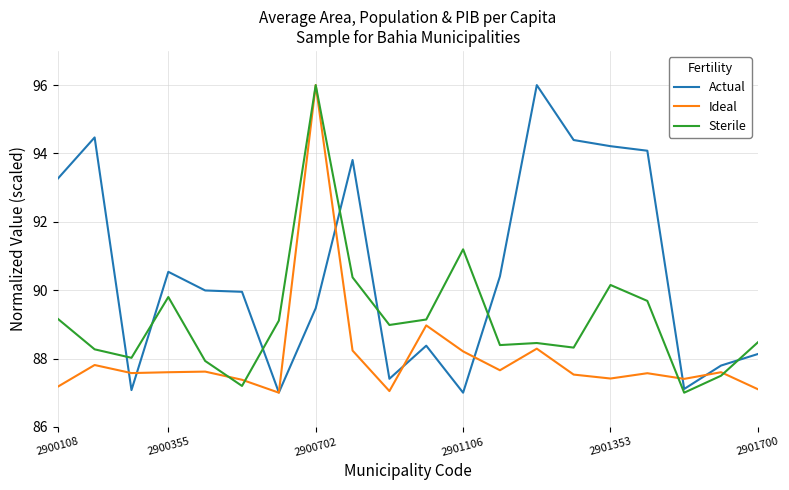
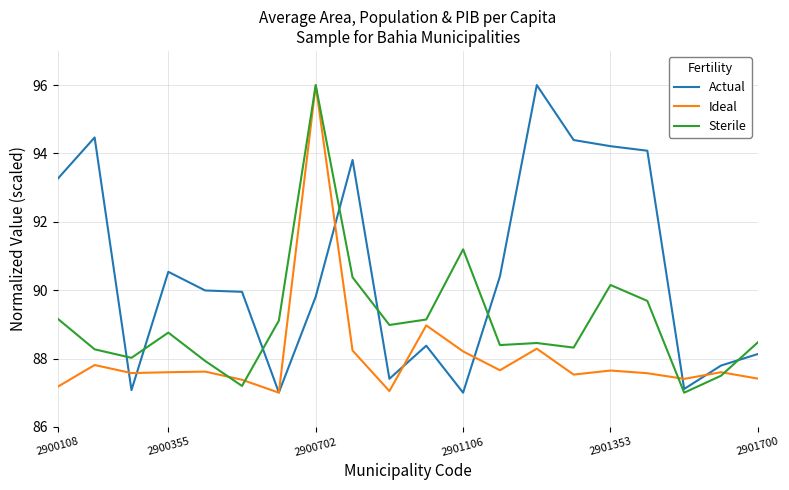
  {
    "Actual": {
      "2900108": 93.3,
      "2900355": 90.5,
-     "2900702": 89.5,
+     "2900702": 89.8,
      "2901106": 87.0,
      "2901353": 94.2,
      "2901700": 88.1
    },
    "Ideal": {
      "2900108": 87.2,
      "2900355": 87.6,
      "2901106": 88.2,
-     "2901353": 87.4,
-     "2901700": 87.1
+     "2901353": 87.6,
+     "2901700": 87.4
    },
    "Sterile": {
      "2900108": 89.2,
-     "2900355": 89.8,
+     "2900355": 88.8,
      "2901106": 91.2,
      "2901353": 90.2,
      "2901700": 88.5
    }
  }
